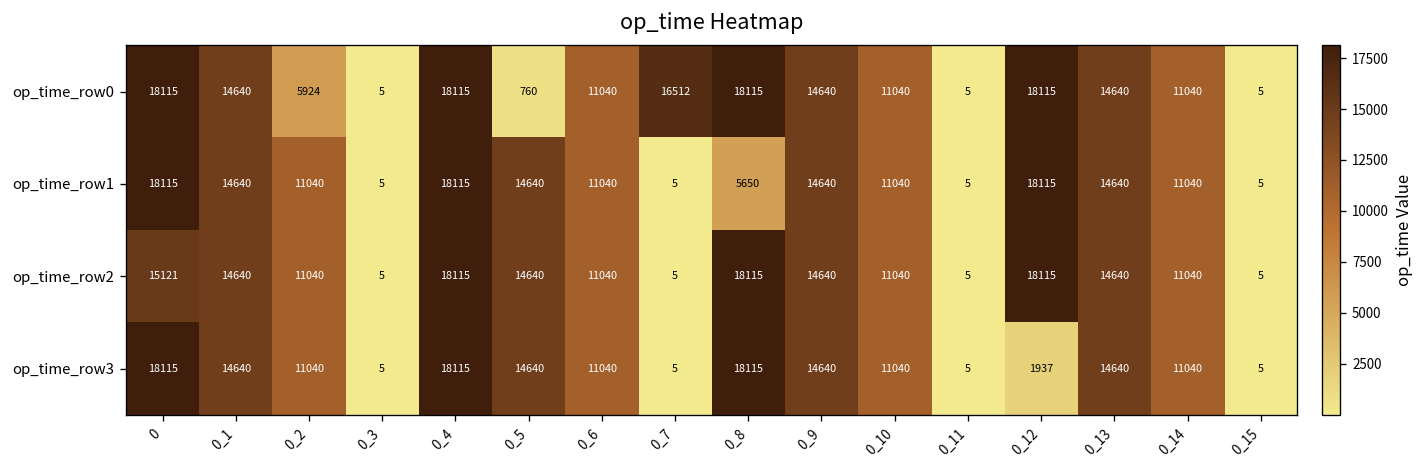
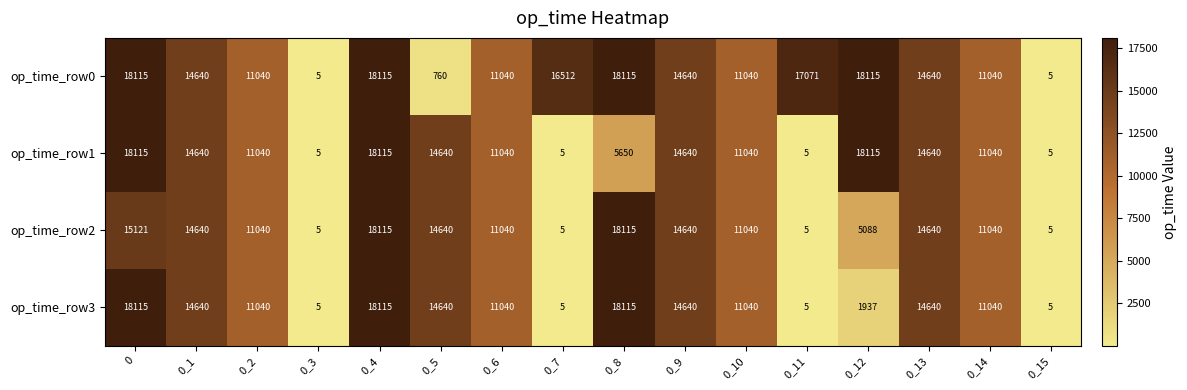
  {
    "op_time_row0": {
      "0": 18115,
      "0_1": 14640,
-     "0_2": 5924,
+     "0_2": 11040,
      "0_3": 5,
      "0_4": 18115,
      "0_5": 760,
      "0_6": 11040,
      "0_7": 16512,
      "0_8": 18115,
      "0_9": 14640,
      "0_10": 11040,
-     "0_11": 5,
+     "0_11": 17071,
      "0_12": 18115,
      "0_13": 14640,
      "0_14": 11040,
      "0_15": 5
    },
    "op_time_row1": {
      "0": 18115,
      "0_1": 14640,
      "0_2": 11040,
      "0_3": 5,
      "0_4": 18115,
      "0_5": 14640,
      "0_6": 11040,
      "0_7": 5,
      "0_8": 5650,
      "0_9": 14640,
      "0_10": 11040,
      "0_11": 5,
      "0_12": 18115,
      "0_13": 14640,
      "0_14": 11040,
      "0_15": 5
    },
    "op_time_row2": {
      "0": 15121,
      "0_1": 14640,
      "0_2": 11040,
      "0_3": 5,
      "0_4": 18115,
      "0_5": 14640,
      "0_6": 11040,
      "0_7": 5,
      "0_8": 18115,
      "0_9": 14640,
      "0_10": 11040,
      "0_11": 5,
-     "0_12": 18115,
+     "0_12": 5088,
      "0_13": 14640,
      "0_14": 11040,
      "0_15": 5
    },
    "op_time_row3": {
      "0": 18115,
      "0_1": 14640,
      "0_2": 11040,
      "0_3": 5,
      "0_4": 18115,
      "0_5": 14640,
      "0_6": 11040,
      "0_7": 5,
      "0_8": 18115,
      "0_9": 14640,
      "0_10": 11040,
      "0_11": 5,
      "0_12": 1937,
      "0_13": 14640,
      "0_14": 11040,
      "0_15": 5
    }
  }
